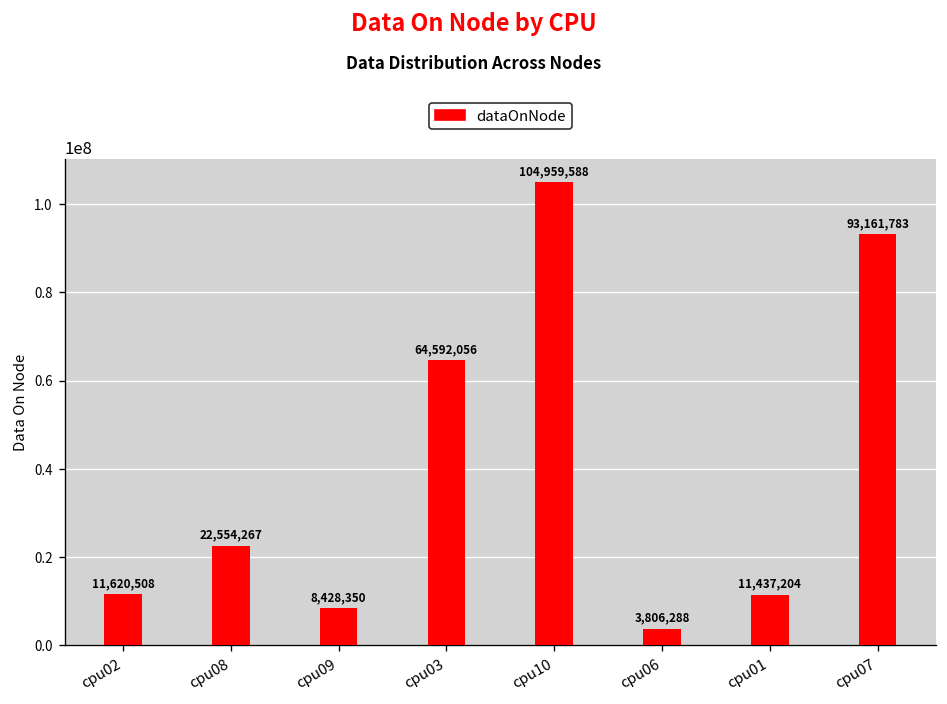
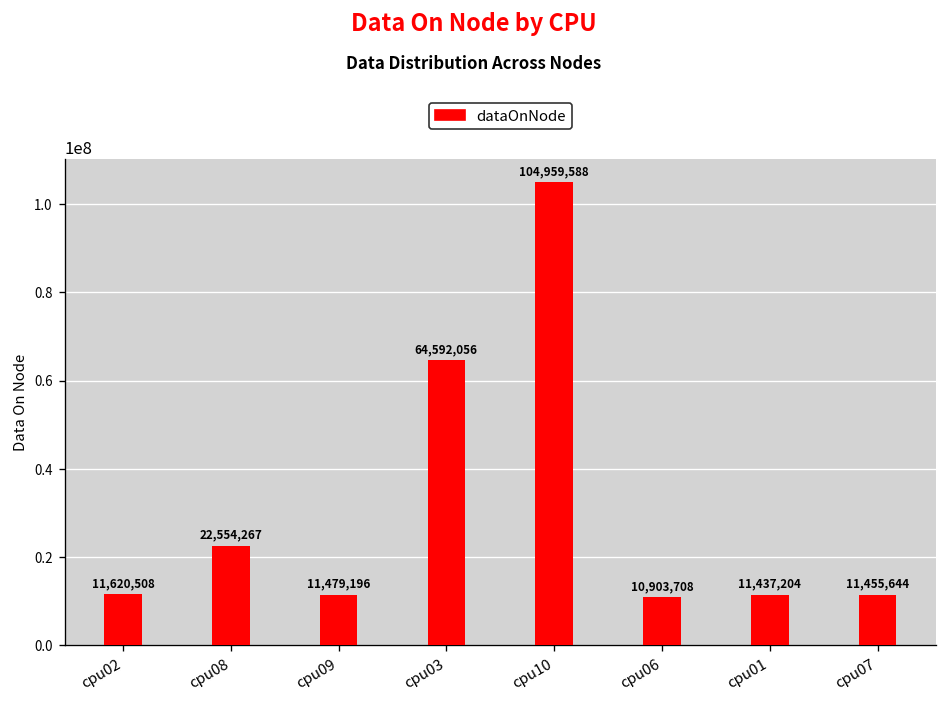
  {
    "cpu02": "11,620,508",
    "cpu08": "22,554,267",
-   "cpu09": "8,428,350",
+   "cpu09": "11,479,196",
    "cpu03": "64,592,056",
    "cpu10": "104,959,588",
-   "cpu06": "3,806,288",
+   "cpu06": "10,903,708",
    "cpu01": "11,437,204",
-   "cpu07": "93,161,783"
+   "cpu07": "11,455,644"
  }
